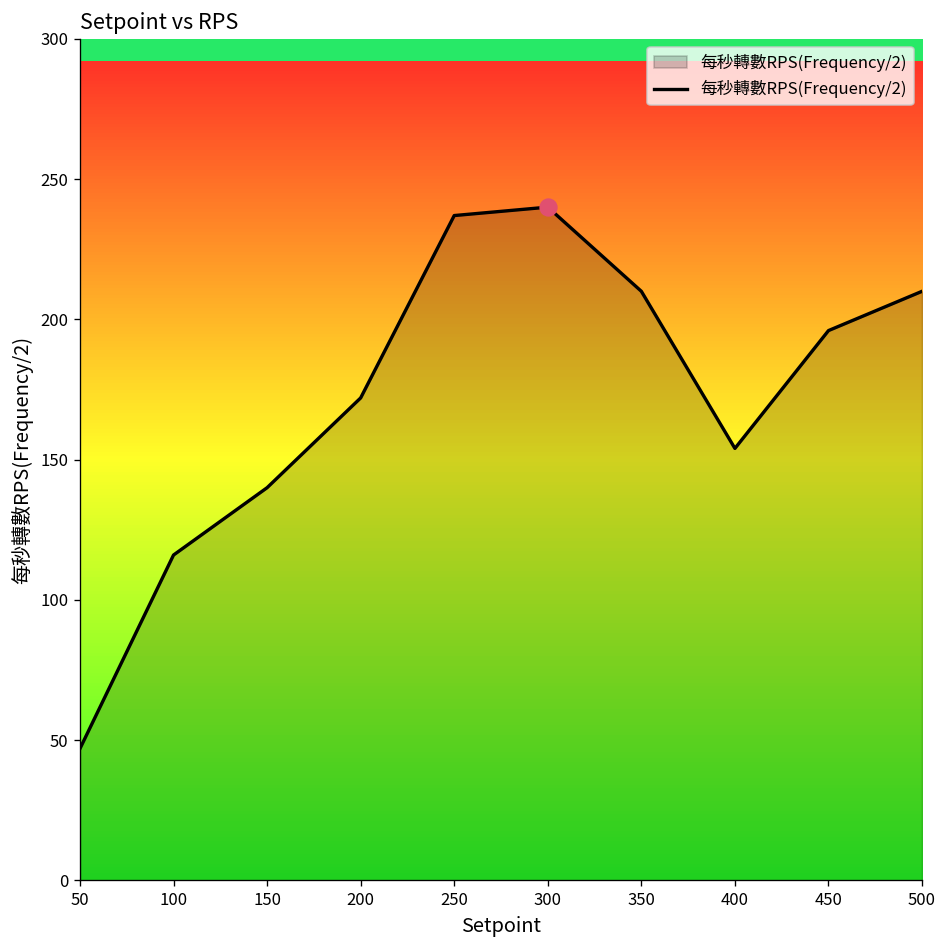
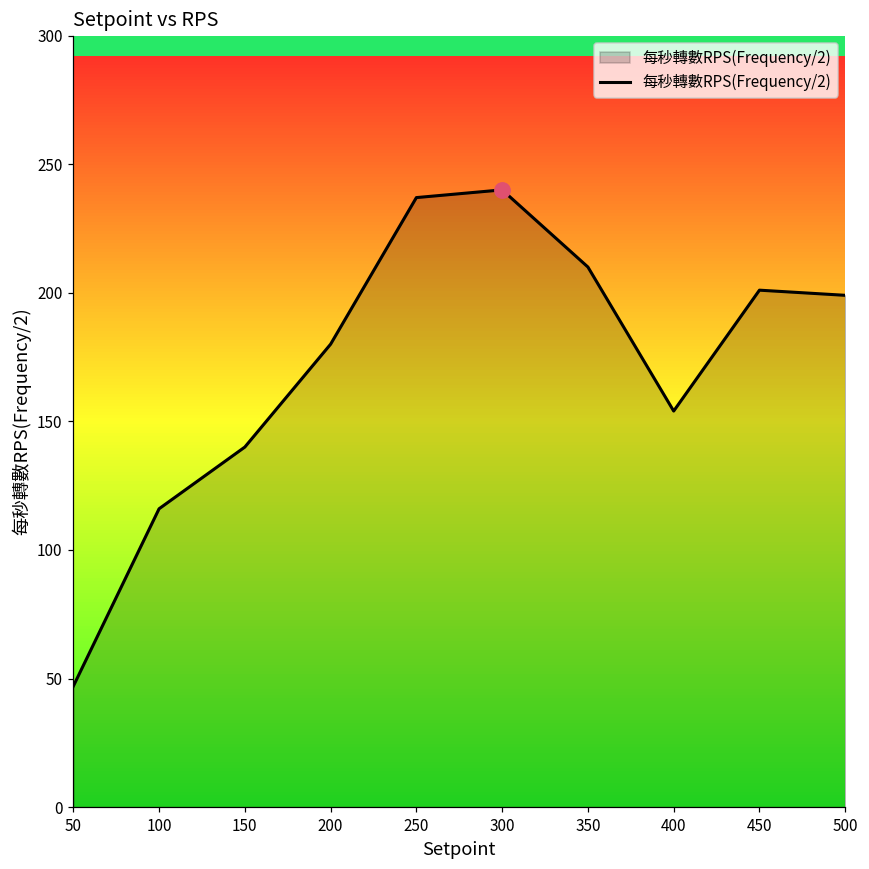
  {
    "每秒轉數RPS(Frequency/2)": {
      "50": 47,
      "100": 116,
      "150": 140,
-     "200": 172,
+     "200": 180,
      "250": 237,
      "350": 210,
      "400": 154,
-     "450": 196,
-     "500": 210
+     "450": 201,
+     "500": 199
    }
  }
